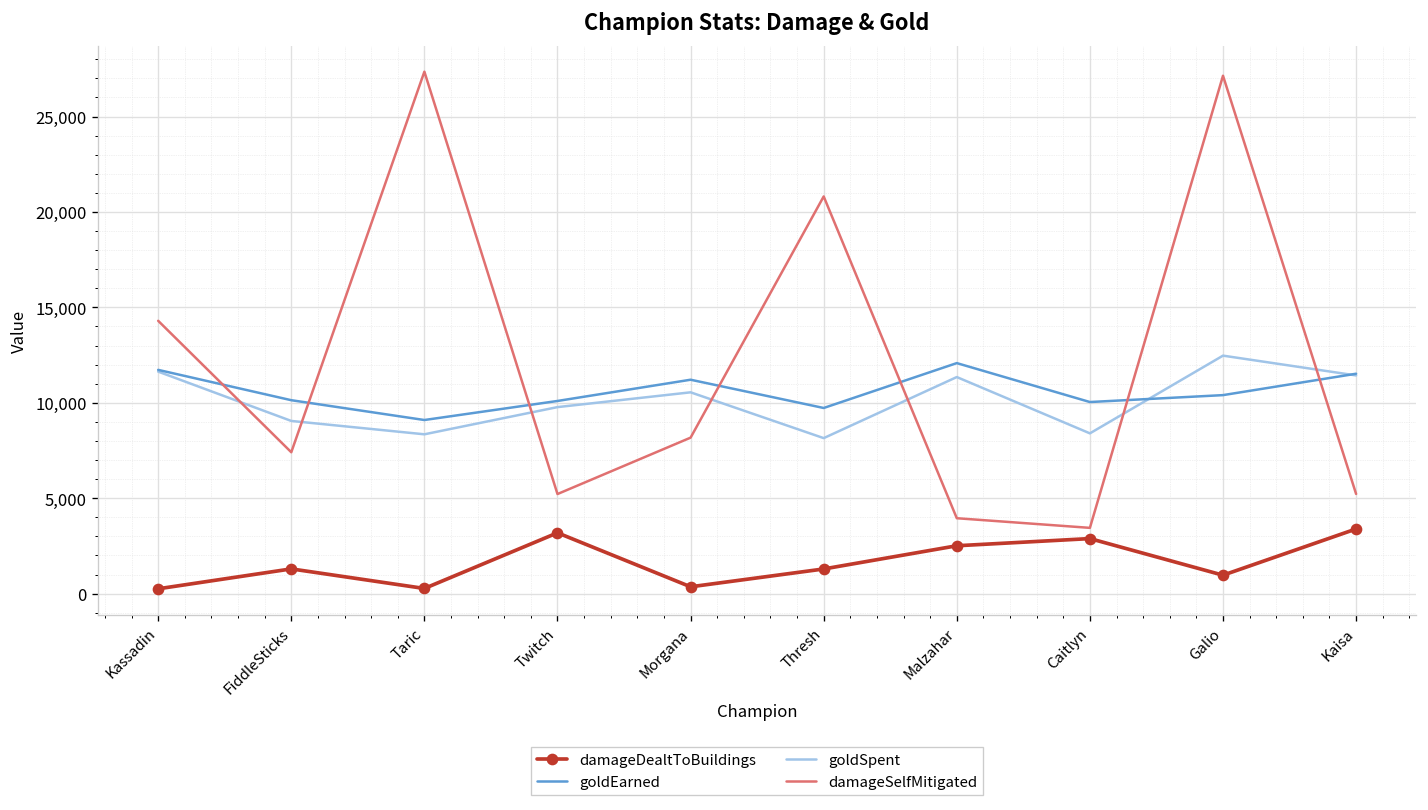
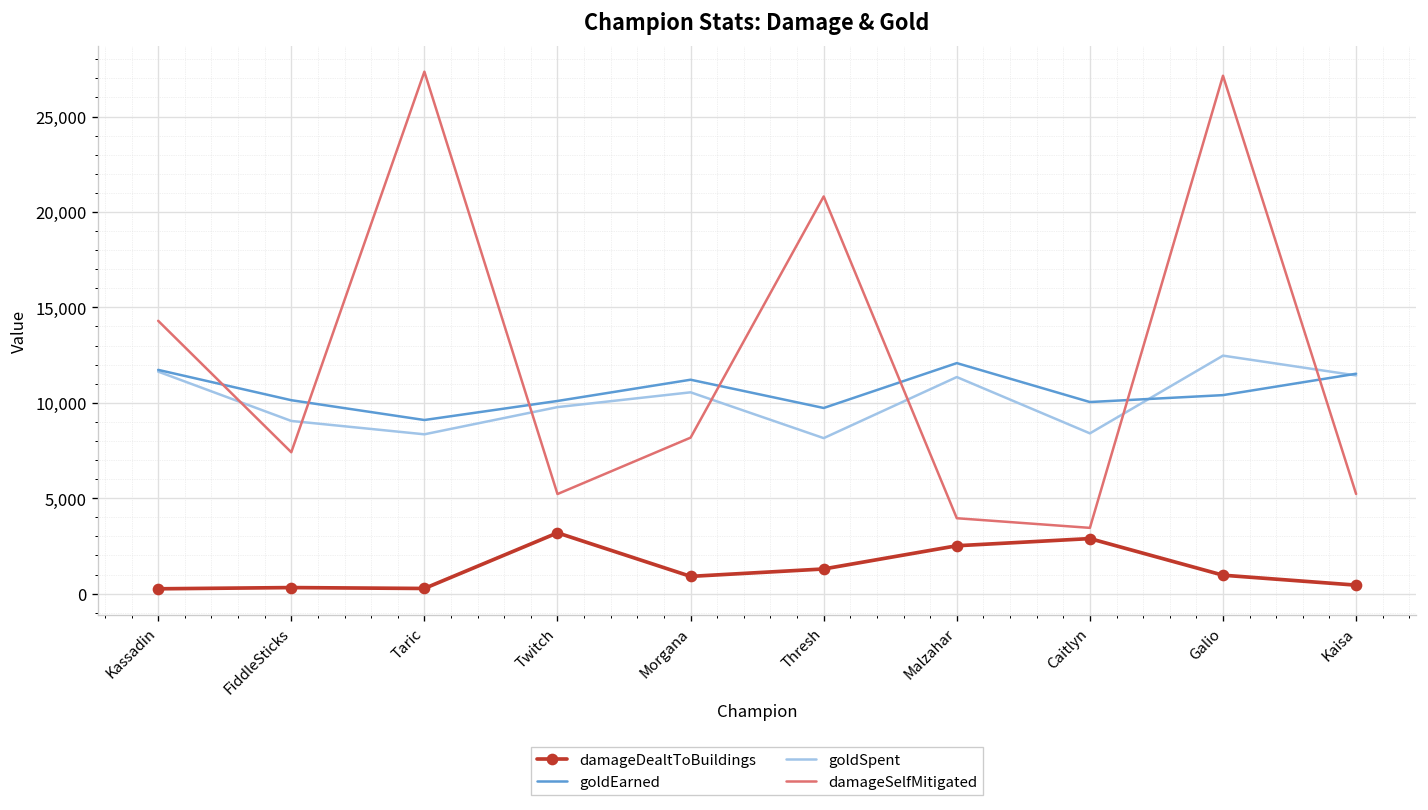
  {
    "damageDealtToBuildings": {
      "Kassadin": "300",
-     "FiddleSticks": "1,300",
+     "FiddleSticks": "300",
      "Taric": "300",
      "Twitch": "3,200",
-     "Morgana": "400",
+     "Morgana": "900",
      "Thresh": "1,300",
      "Malzahar": "2,500",
      "Caitlyn": "2,900",
      "Galio": "1,000",
-     "Kaisa": "3,400"
+     "Kaisa": "400"
    },
    "goldEarned": {
      "FiddleSticks": "10,100",
      "Taric": "9,100",
      "Twitch": "10,100",
      "Morgana": "11,200",
      "Thresh": "9,700",
      "Malzahar": "12,100",
      "Caitlyn": "10,000",
      "Galio": "10,400"
    },
    "goldSpent": {
      "FiddleSticks": "9,100",
      "Taric": "8,400",
      "Twitch": "9,800",
      "Morgana": "10,600",
      "Thresh": "8,200",
      "Malzahar": "11,400",
      "Caitlyn": "8,400",
      "Galio": "12,500"
    },
    "damageSelfMitigated": {
      "Kassadin": "14,300",
      "FiddleSticks": "7,400",
      "Taric": "27,400",
      "Twitch": "5,200",
      "Morgana": "8,200",
      "Thresh": "20,800",
      "Malzahar": "4,000",
      "Caitlyn": "3,400",
      "Galio": "27,100",
      "Kaisa": "5,200"
    }
  }
